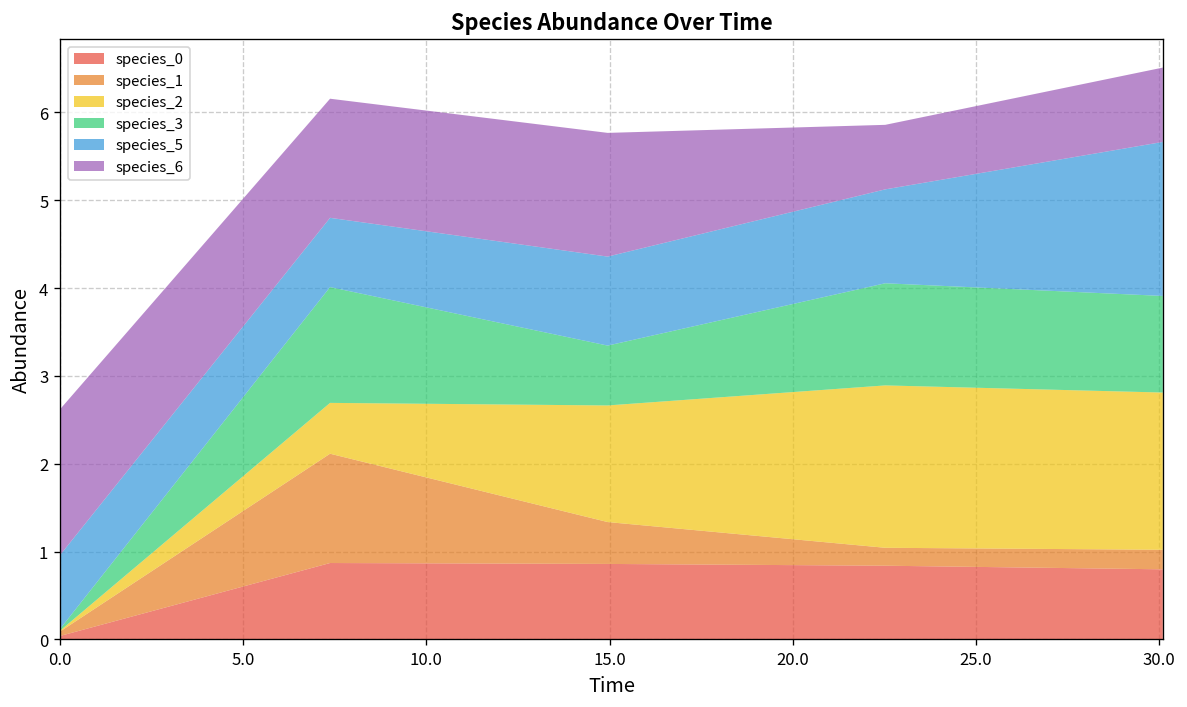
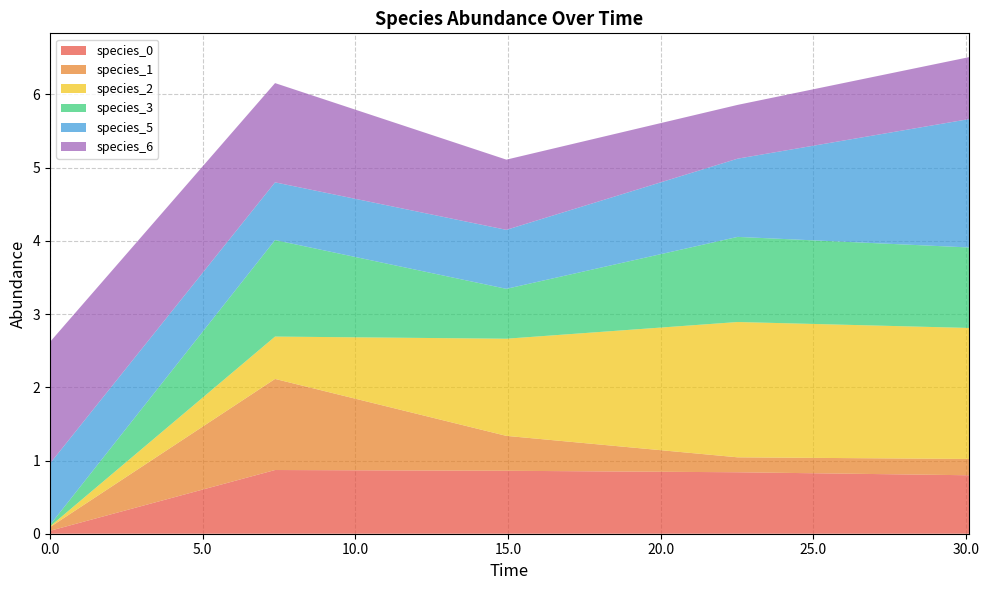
  {
    "species_2": {
      "15.0": 1.3,
      "30.0": 1.8
    },
    "species_3": {
      "15.0": 0.7,
      "30.0": 1.1
    },
    "species_5": {
      "0.0": 0.8,
-     "15.0": 1.0,
+     "15.0": 0.8,
      "30.0": 1.8
    },
    "species_6": {
      "0.0": 1.7,
-     "15.0": 1.4,
+     "15.0": 1.0,
      "30.0": 0.8
    }
  }
